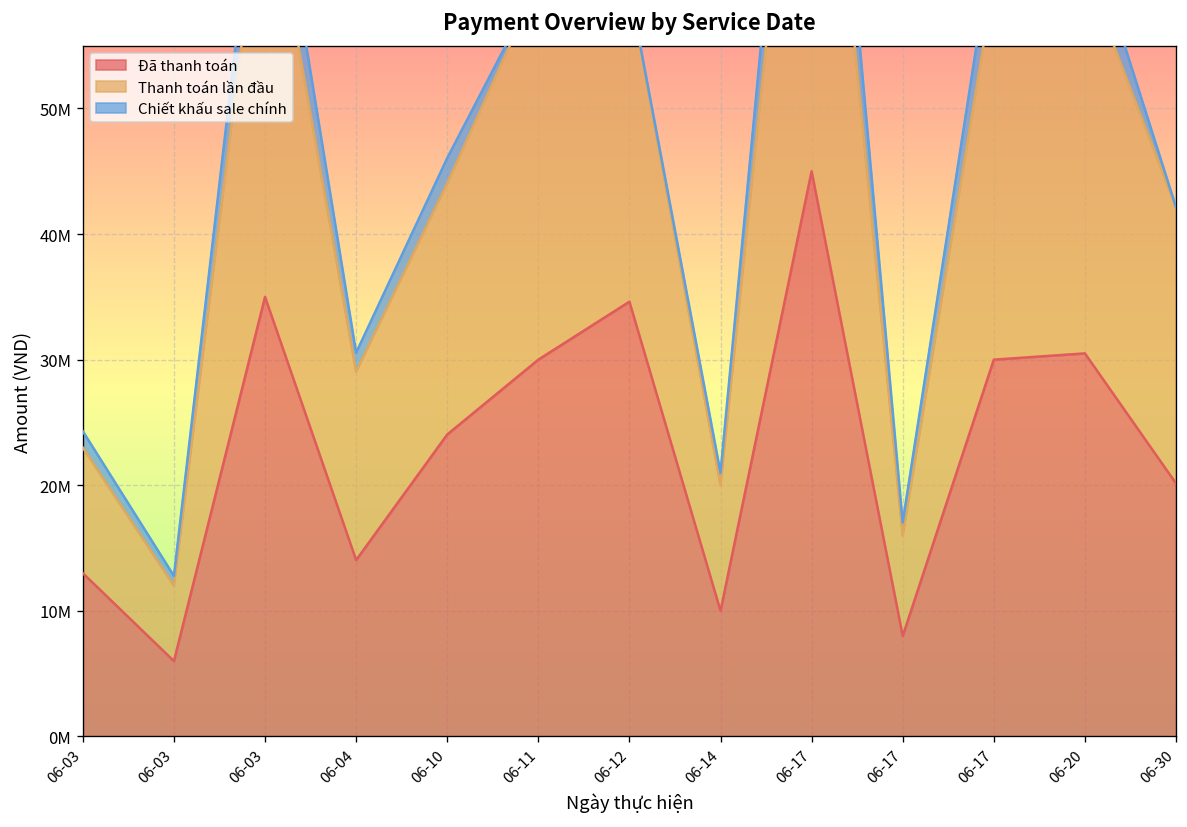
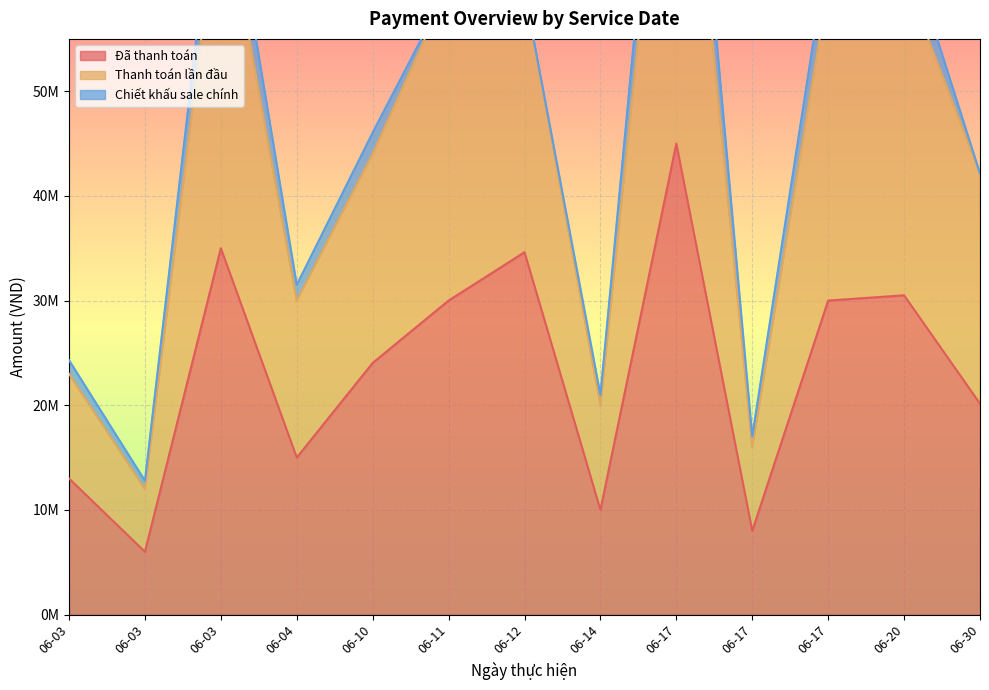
  {
    "Đã thanh toán": {
-     "06-04": 14000000,
+     "06-04": 15000000,
      "06-10": 24000000,
      "06-11": 30000000,
      "06-12": 34600000,
      "06-14": 10000000,
      "06-20": 30500000,
      "06-30": 20100000
    },
    "Thanh toán lần đầu": {
      "06-04": 15000000,
      "06-10": 20000000,
      "06-14": 10000000
    },
    "Chiết khấu sale chính": {
      "06-04": 1500000,
      "06-10": 2000000,
      "06-14": 1000000
    }
  }
